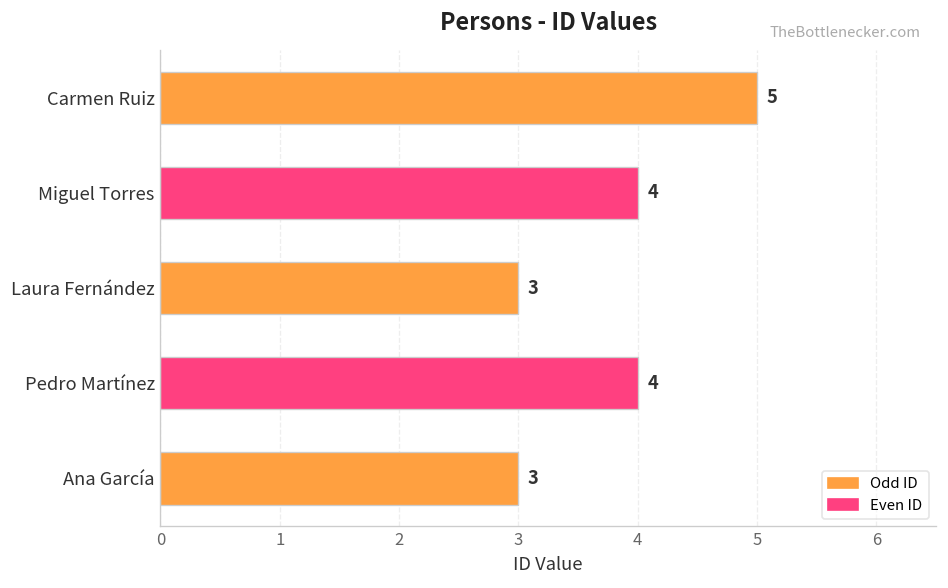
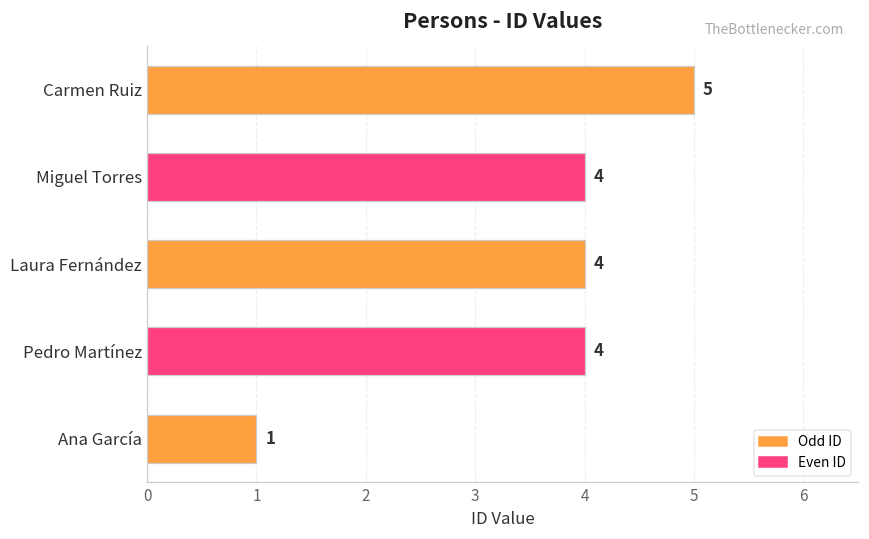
  {
    "Carmen Ruiz": 5,
    "Miguel Torres": 4,
-   "Laura Fernández": 3,
+   "Laura Fernández": 4,
    "Pedro Martínez": 4,
-   "Ana García": 3
+   "Ana García": 1
  }
